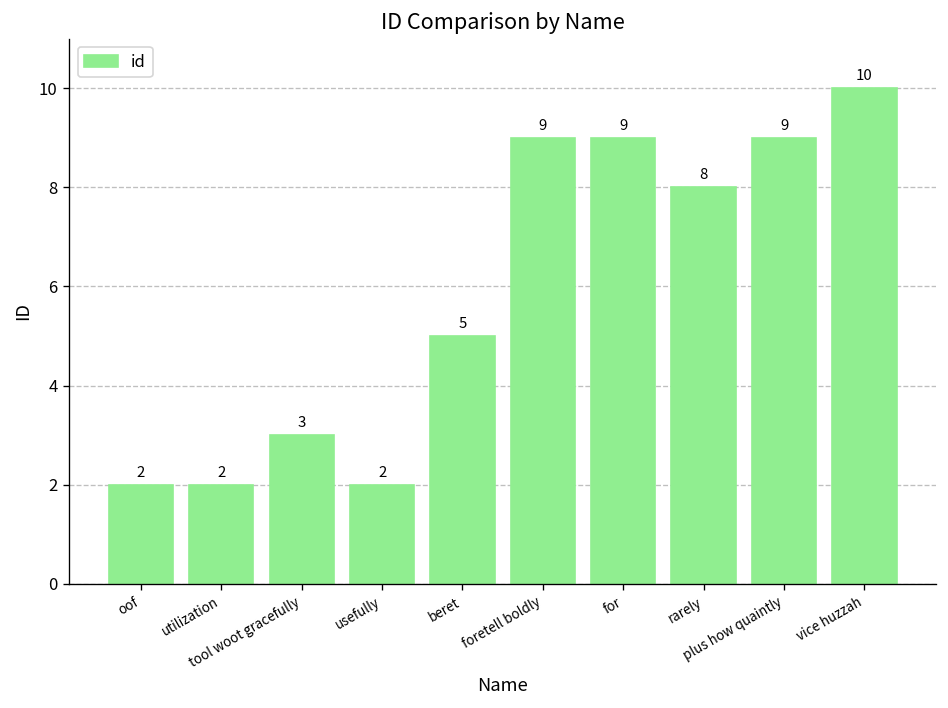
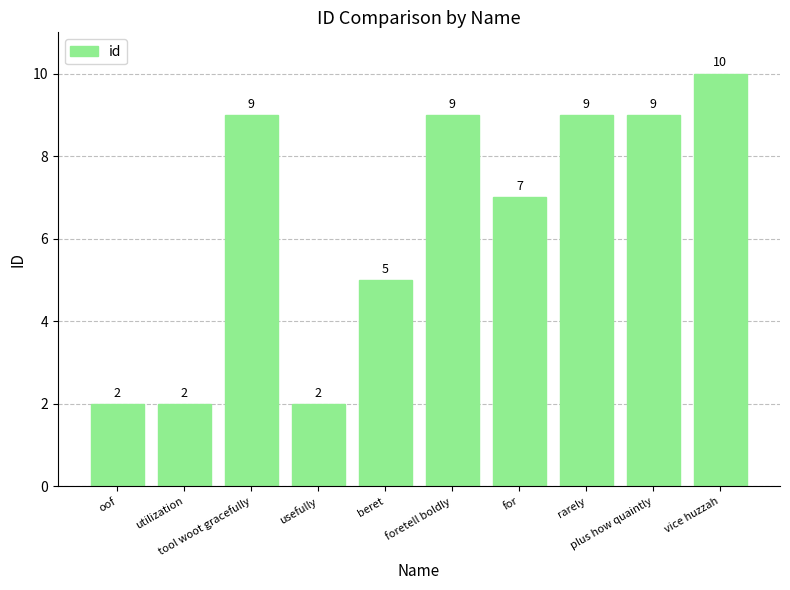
  {
    "oof": 2,
    "utilization": 2,
-   "tool woot gracefully": 3,
+   "tool woot gracefully": 9,
    "usefully": 2,
    "beret": 5,
    "foretell boldly": 9,
-   "for": 9,
-   "rarely": 8,
+   "for": 7,
+   "rarely": 9,
    "plus how quaintly": 9,
    "vice huzzah": 10
  }
